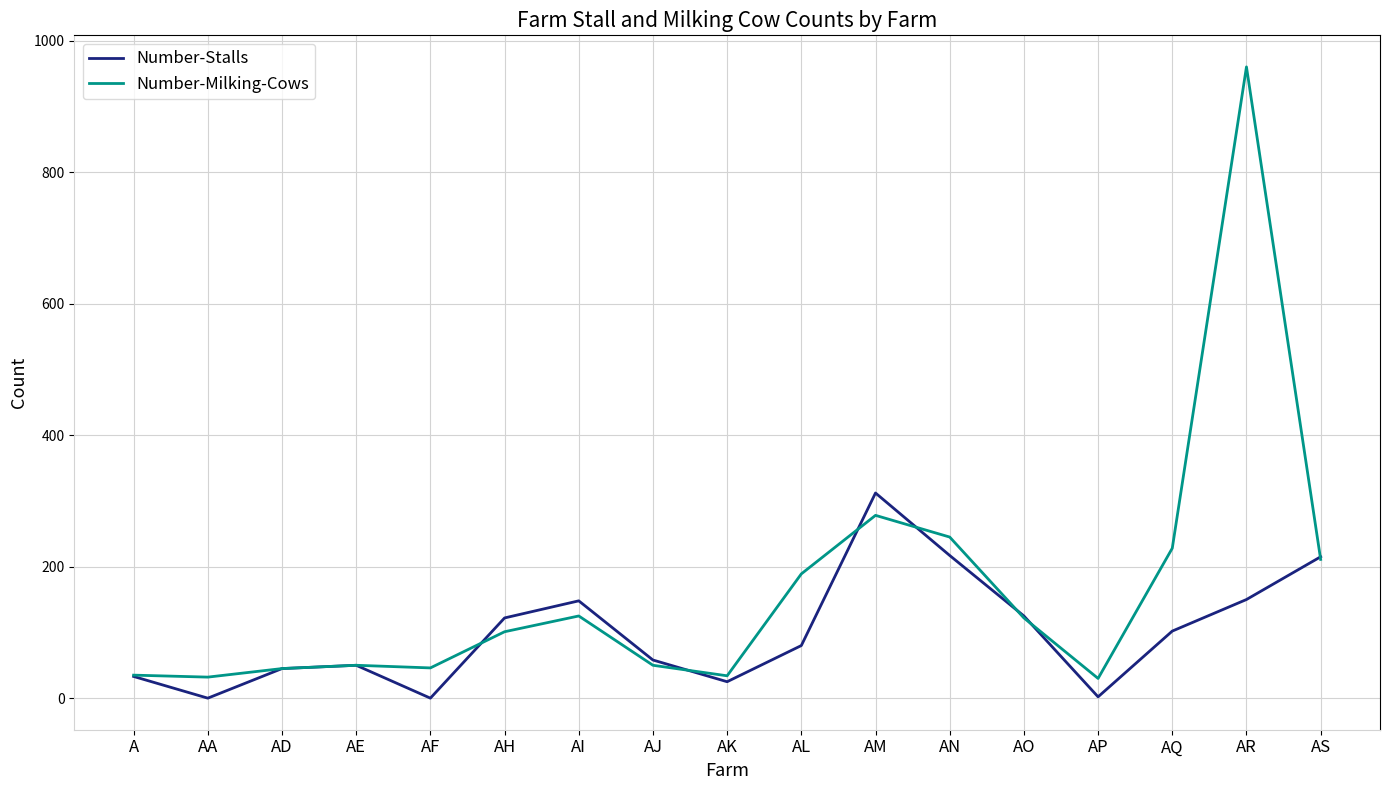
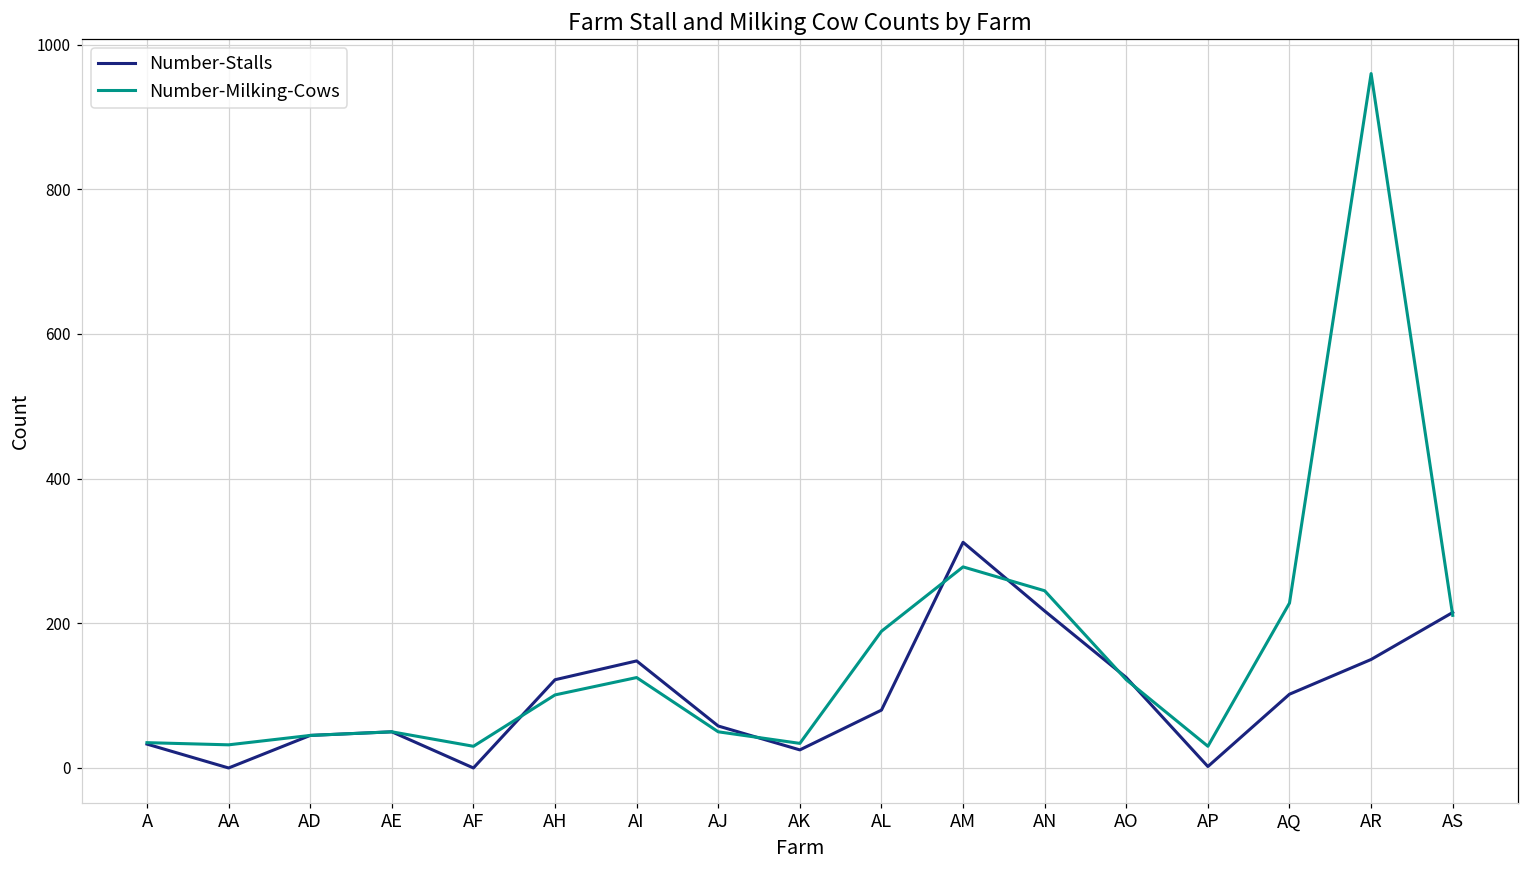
  {
    "Number-Stalls": {
      "AA": 0,
      "AF": 0,
      "AH": 120,
      "AI": 150,
      "AJ": 60,
      "AK": 30,
      "AL": 80,
      "AM": 310,
      "AN": 220,
      "AP": 0,
      "AQ": 100,
      "AR": 150,
      "AS": 220
    },
    "Number-Milking-Cows": {
      "AA": 30,
-     "AF": 50,
+     "AF": 30,
      "AH": 100,
      "AI": 130,
      "AJ": 50,
      "AK": 30,
      "AL": 190,
      "AM": 280,
      "AN": 250,
      "AP": 30,
      "AQ": 230,
      "AR": 960,
      "AS": 210
    }
  }
